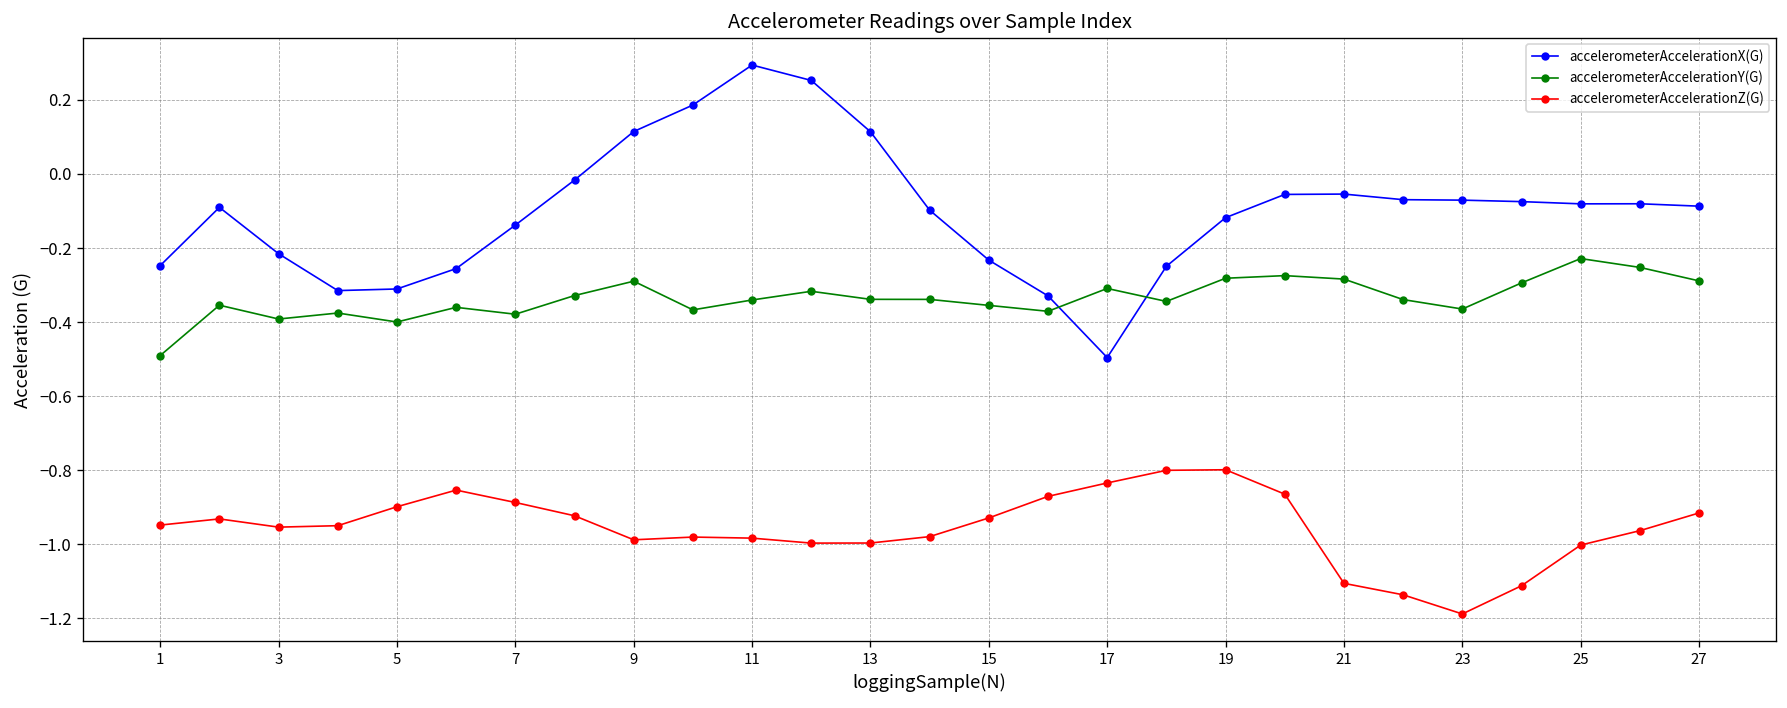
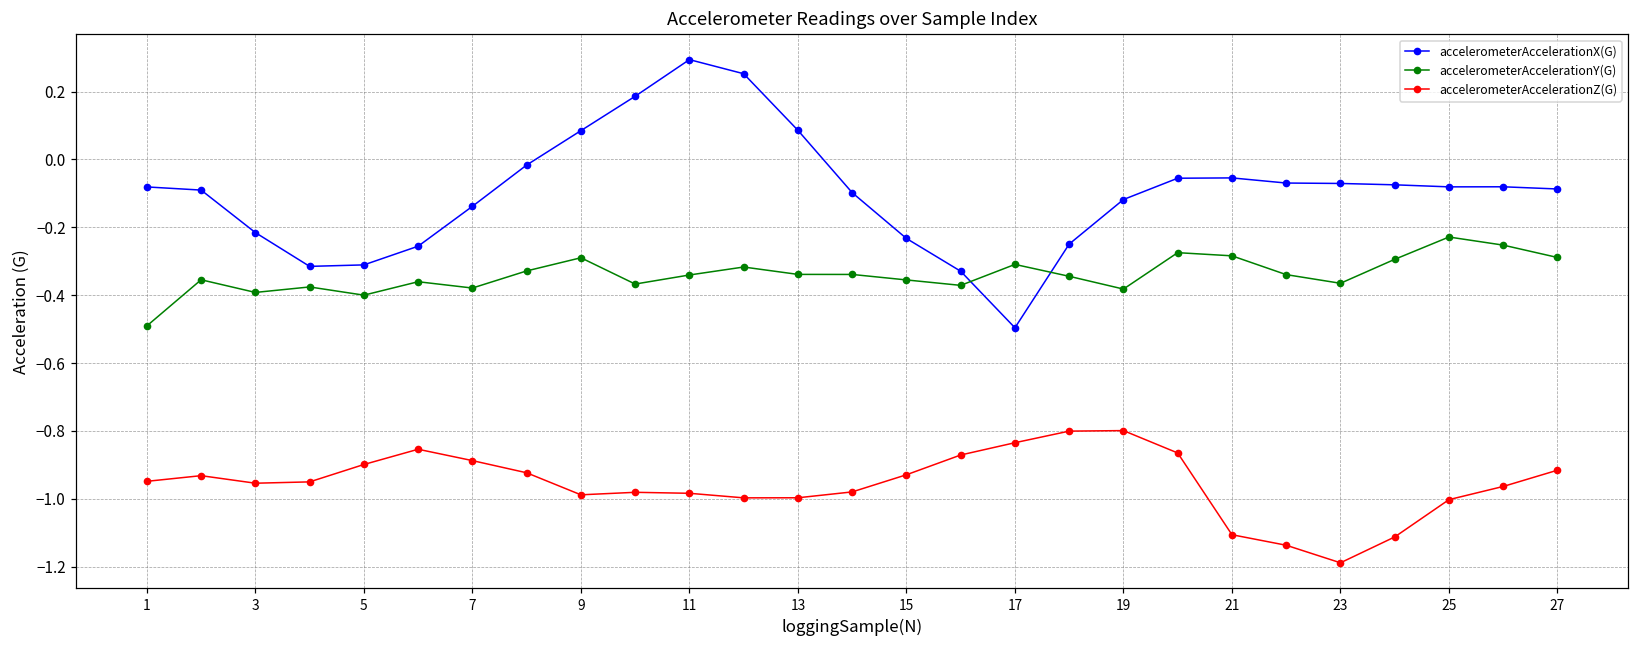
  {
    "accelerometerAccelerationX(G)": {
-     "1": -0.25,
+     "1": -0.08,
      "3": -0.22,
      "5": -0.31,
      "7": -0.14,
-     "9": 0.11,
+     "9": 0.08,
      "11": 0.29,
-     "13": 0.11,
+     "13": 0.09,
      "15": -0.23,
      "17": -0.50,
      "19": -0.12,
      "21": -0.05,
      "23": -0.07,
      "25": -0.08,
      "27": -0.09
    },
    "accelerometerAccelerationY(G)": {
      "1": -0.49,
      "3": -0.39,
      "5": -0.40,
      "7": -0.38,
      "9": -0.29,
      "11": -0.34,
      "13": -0.34,
      "15": -0.35,
      "17": -0.31,
-     "19": -0.28,
+     "19": -0.38,
      "21": -0.28,
      "23": -0.36,
      "25": -0.23,
      "27": -0.29
    },
    "accelerometerAccelerationZ(G)": {
      "1": -0.95,
      "3": -0.95,
      "5": -0.90,
      "7": -0.89,
      "9": -0.99,
      "11": -0.98,
      "13": -1.00,
      "15": -0.93,
      "17": -0.83,
      "19": -0.80,
      "21": -1.11,
      "23": -1.19,
      "25": -1.00,
      "27": -0.92
    }
  }
